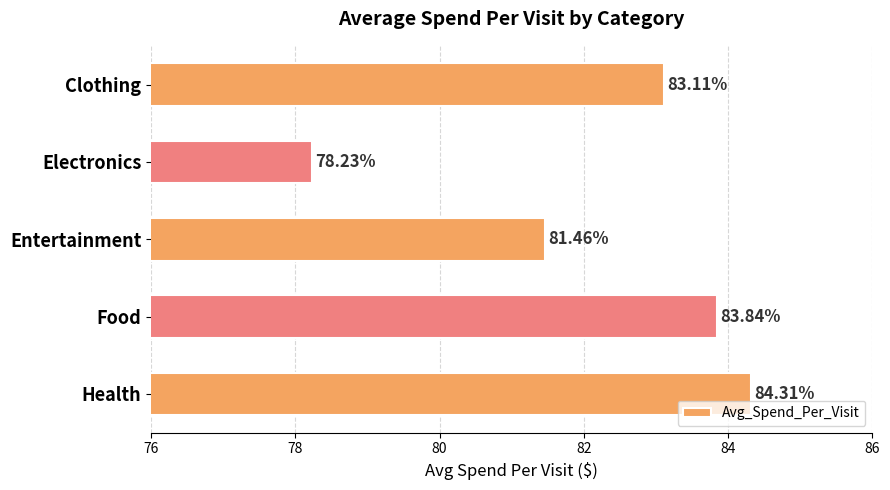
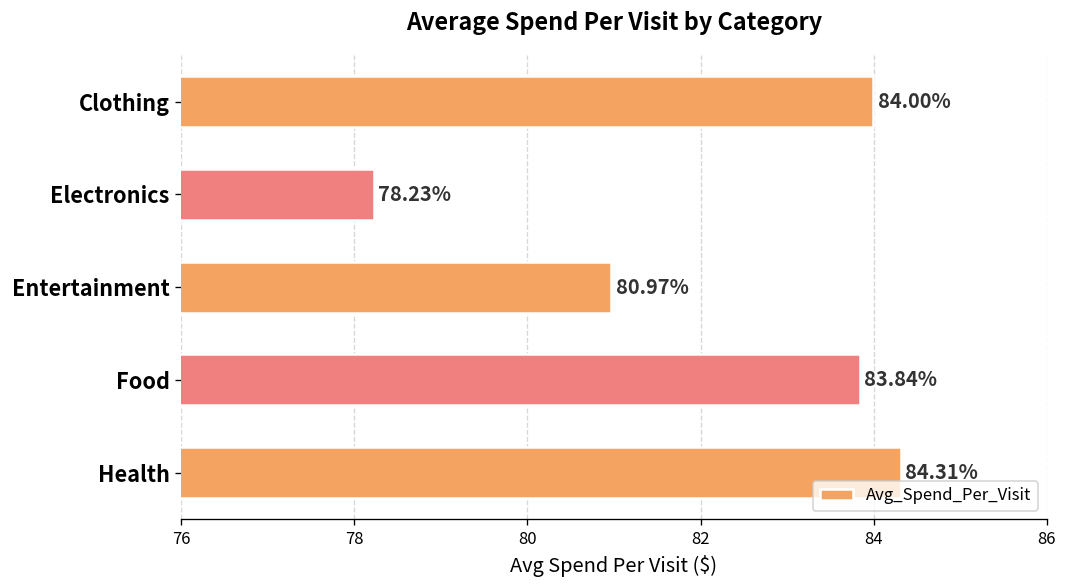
  {
-   "Clothing": "83.11%",
+   "Clothing": "84.00%",
    "Electronics": "78.23%",
-   "Entertainment": "81.46%",
+   "Entertainment": "80.97%",
    "Food": "83.84%"
  }
